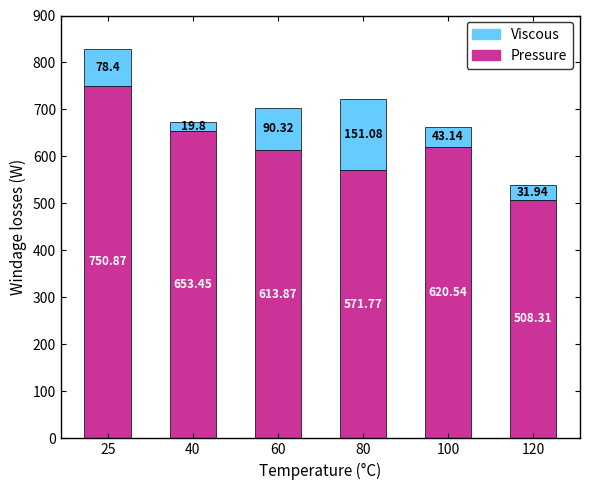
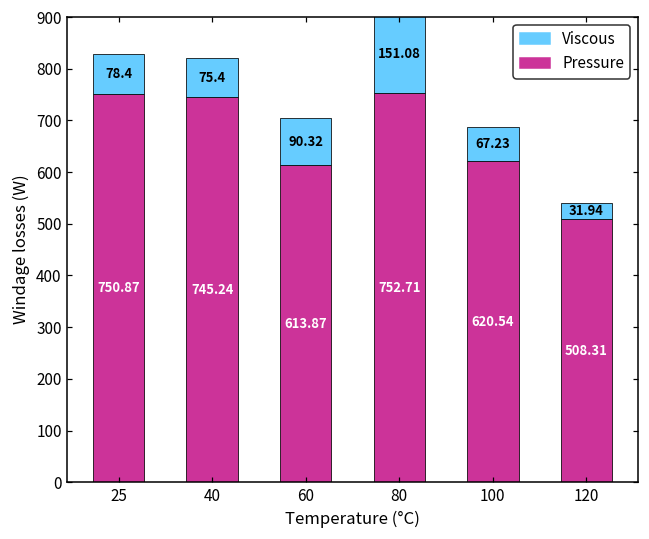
  {
    "Pressure": {
      "25": 750.87,
-     "40": 653.45,
+     "40": 745.24,
      "60": 613.87,
-     "80": 571.77,
+     "80": 752.71,
      "100": 620.54,
      "120": 508.31
    },
    "Viscous": {
      "25": 78.4,
-     "40": 19.8,
+     "40": 75.4,
      "60": 90.32,
      "80": 151.08,
-     "100": 43.14,
+     "100": 67.23,
      "120": 31.94
    }
  }
